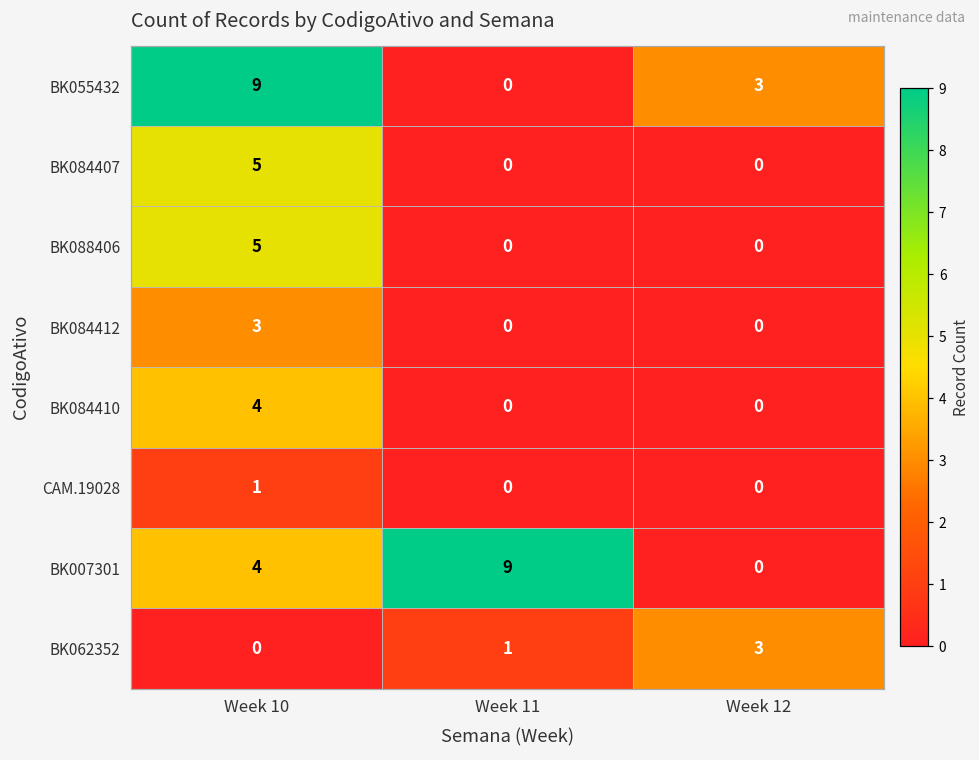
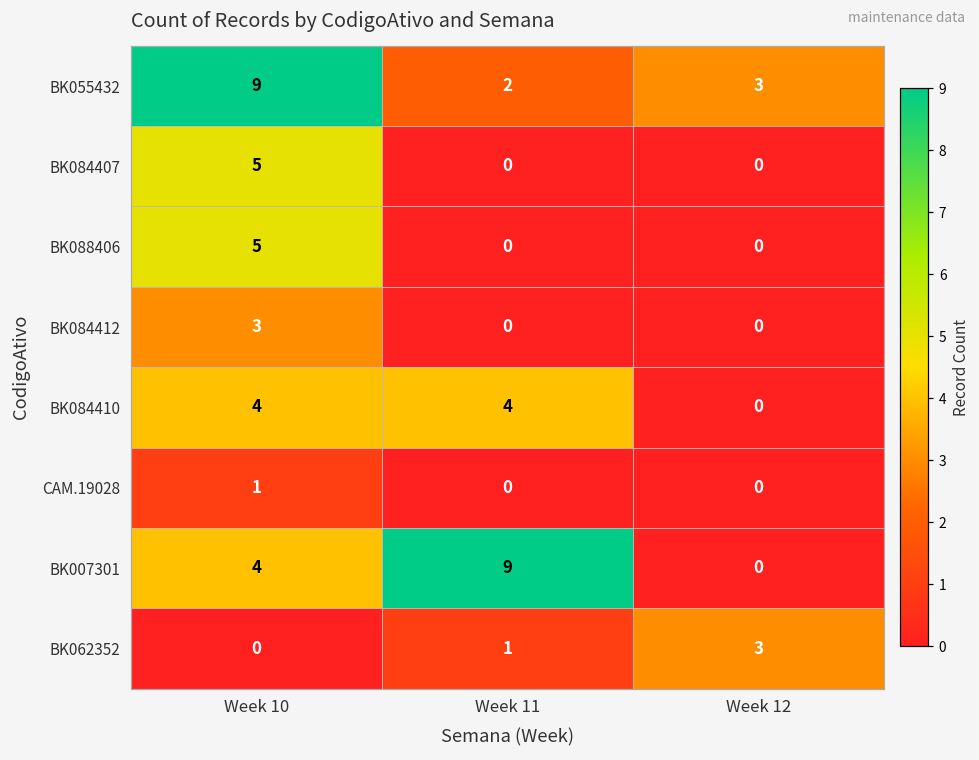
  {
    "BK055432": {
      "Week 10": 9,
-     "Week 11": 0,
+     "Week 11": 2,
      "Week 12": 3
    },
    "BK084407": {
      "Week 10": 5,
      "Week 11": 0,
      "Week 12": 0
    },
    "BK088406": {
      "Week 10": 5,
      "Week 11": 0,
      "Week 12": 0
    },
    "BK084412": {
      "Week 10": 3,
      "Week 11": 0,
      "Week 12": 0
    },
    "BK084410": {
      "Week 10": 4,
-     "Week 11": 0,
+     "Week 11": 4,
      "Week 12": 0
    },
    "CAM.19028": {
      "Week 10": 1,
      "Week 11": 0,
      "Week 12": 0
    },
    "BK007301": {
      "Week 10": 4,
      "Week 11": 9,
      "Week 12": 0
    },
    "BK062352": {
      "Week 10": 0,
      "Week 11": 1,
      "Week 12": 3
    }
  }
